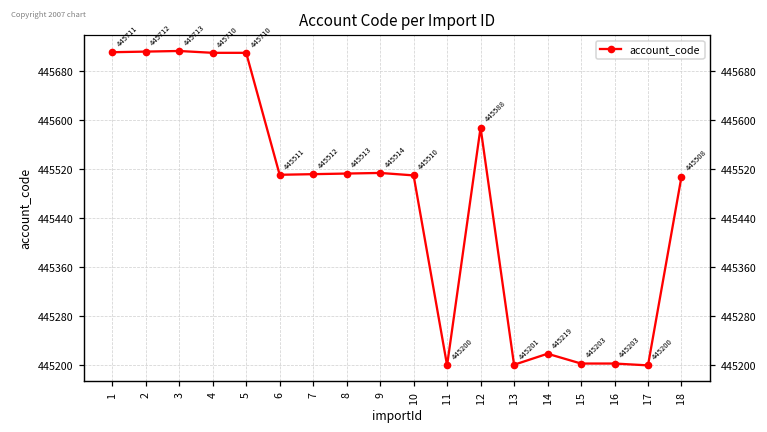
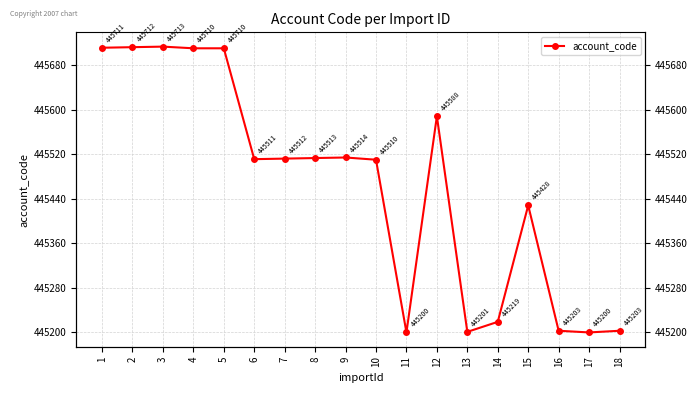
  {
    "1": 445711,
    "2": 445712,
    "3": 445713,
    "4": 445710,
    "5": 445710,
    "6": 445511,
    "7": 445512,
    "8": 445513,
    "9": 445514,
    "10": 445510,
    "11": 445200,
    "12": 445588,
    "13": 445201,
    "14": 445219,
-   "15": 445203,
+   "15": 445428,
    "16": 445203,
    "17": 445200,
-   "18": 445508
+   "18": 445203
  }
